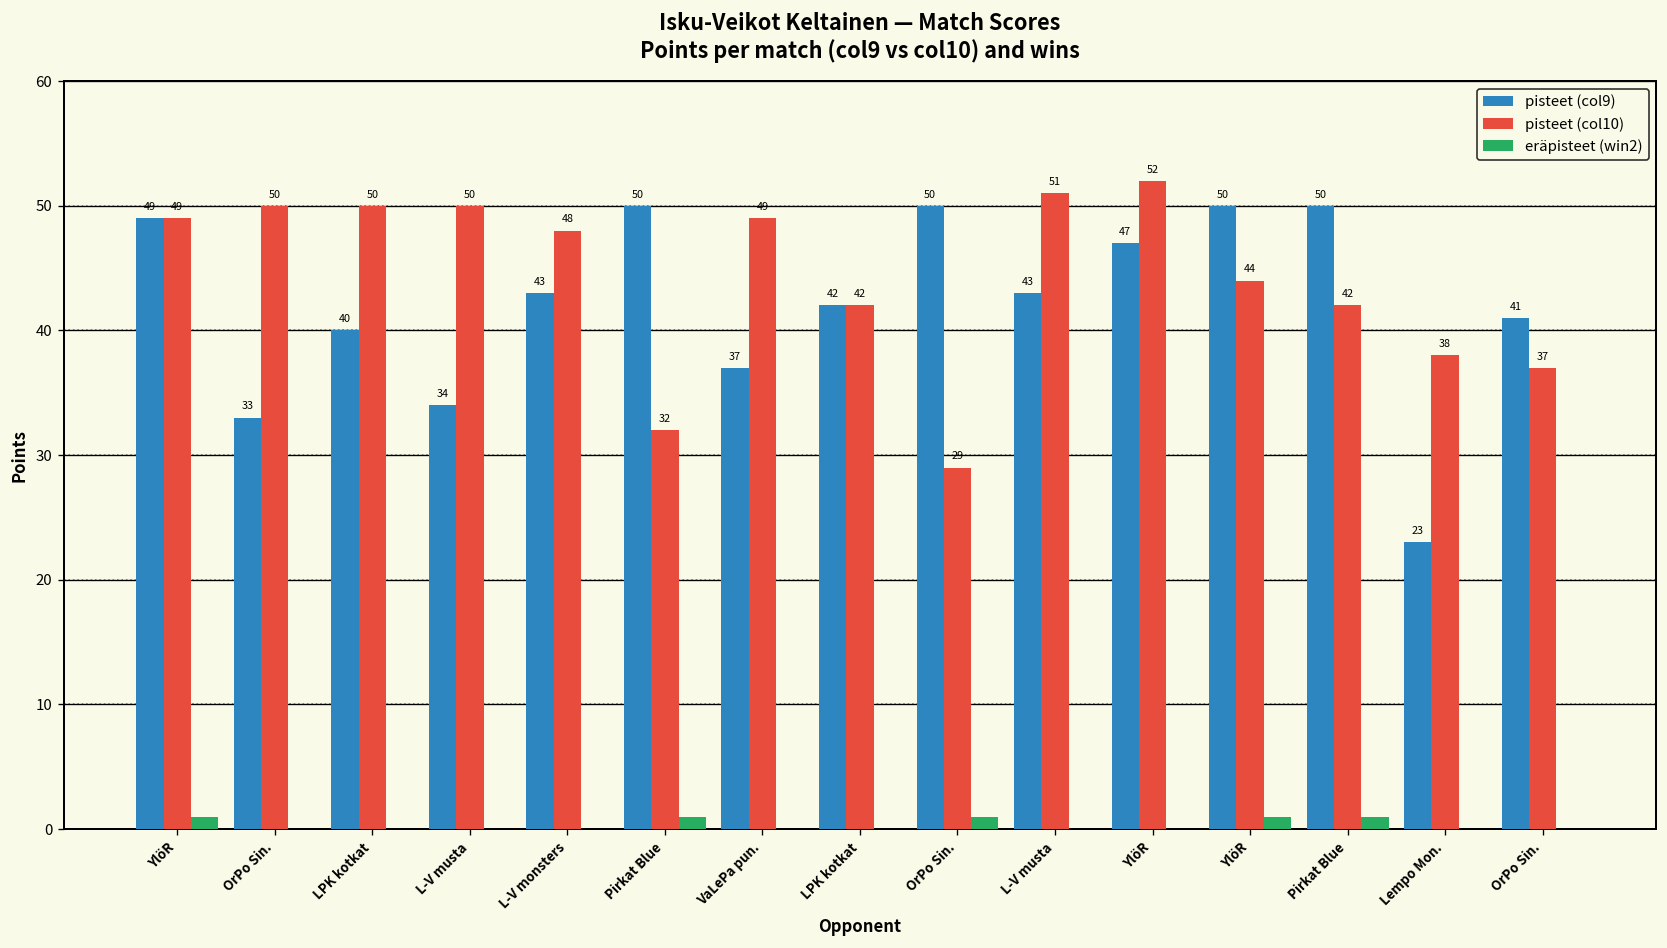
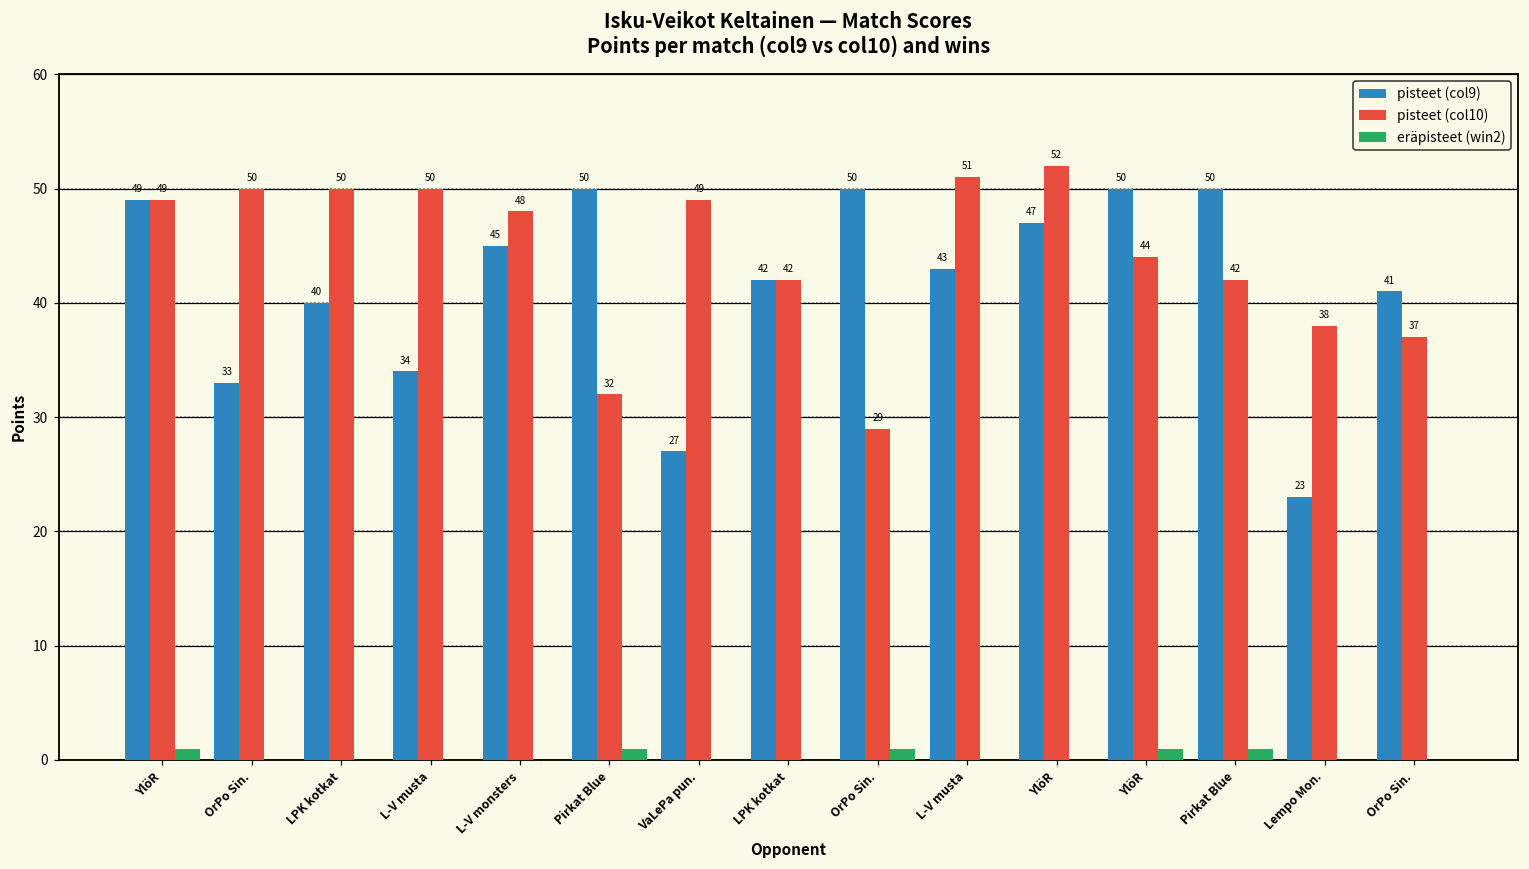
  {
    "pisteet (col9)": {
-     "L-V monsters": 43,
-     "VaLePa pun.": 37,
+     "L-V monsters": 45,
+     "VaLePa pun.": 27,
      "Lempo Mon.": 23
    },
    "pisteet (col10)": {
      "L-V monsters": 48,
      "VaLePa pun.": 49,
      "Lempo Mon.": 38
    },
    "eräpisteet (win2)": {
      "L-V monsters": 0.0,
      "VaLePa pun.": 0.0,
      "Lempo Mon.": 0.0
    }
  }
